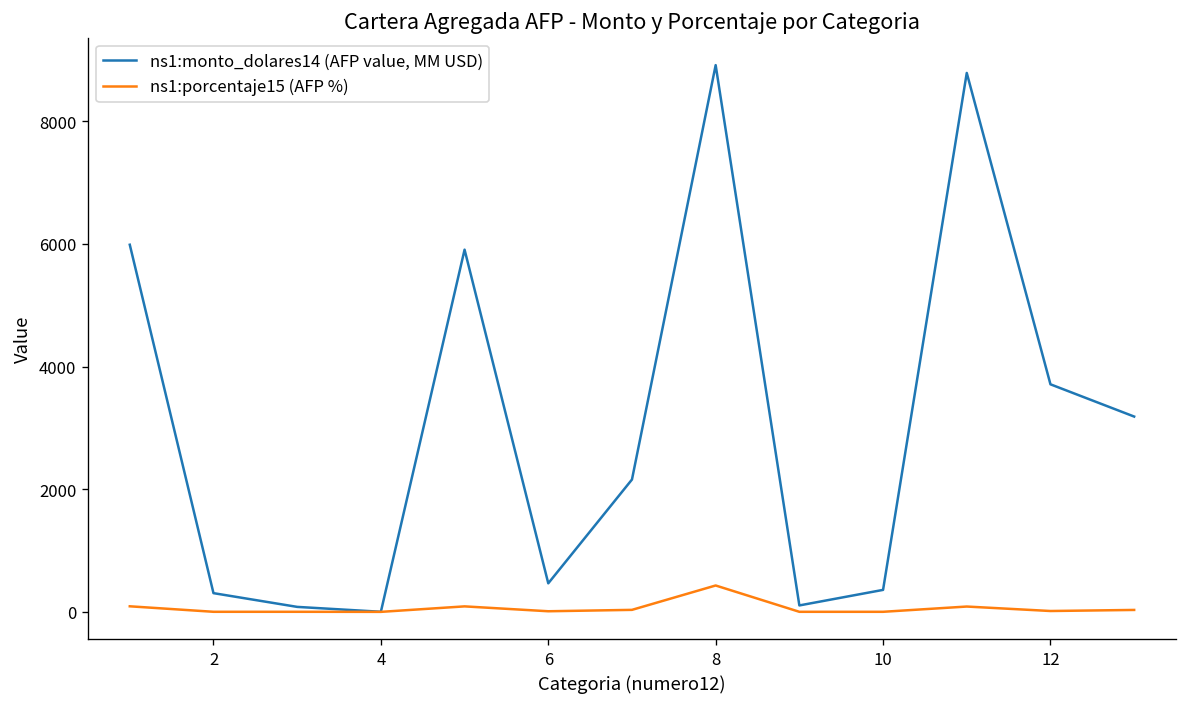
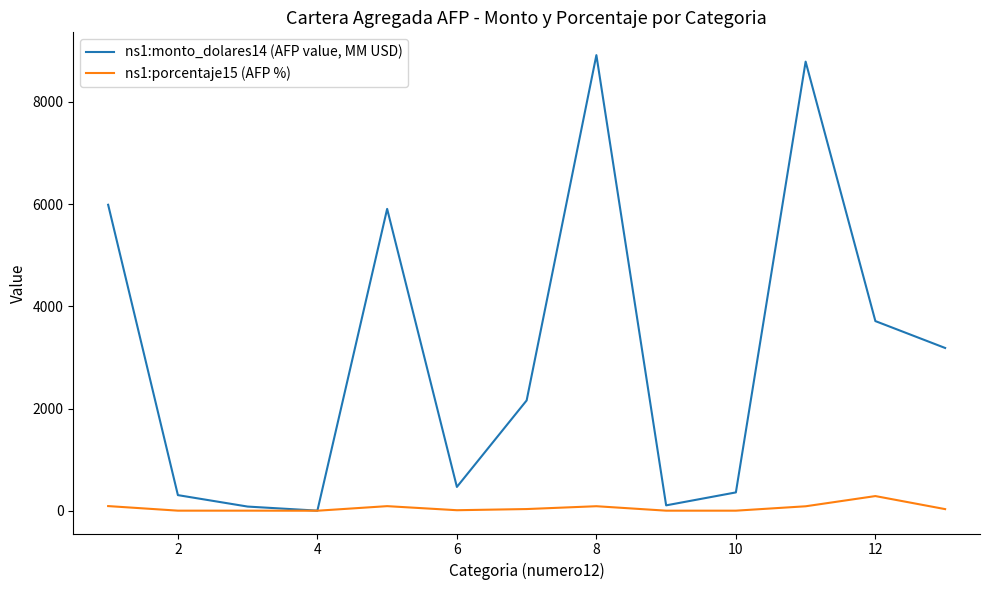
  {
    "ns1:monto_dolares14 (AFP value, MM USD)": {
      "2": 300,
      "6": 500,
      "8": 8900,
      "10": 400,
      "12": 3700
    },
    "ns1:porcentaje15 (AFP %)": {
      "2": 0,
      "6": 0,
-     "8": 400,
+     "8": 100,
      "10": 0,
-     "12": 0
+     "12": 300
    }
  }
